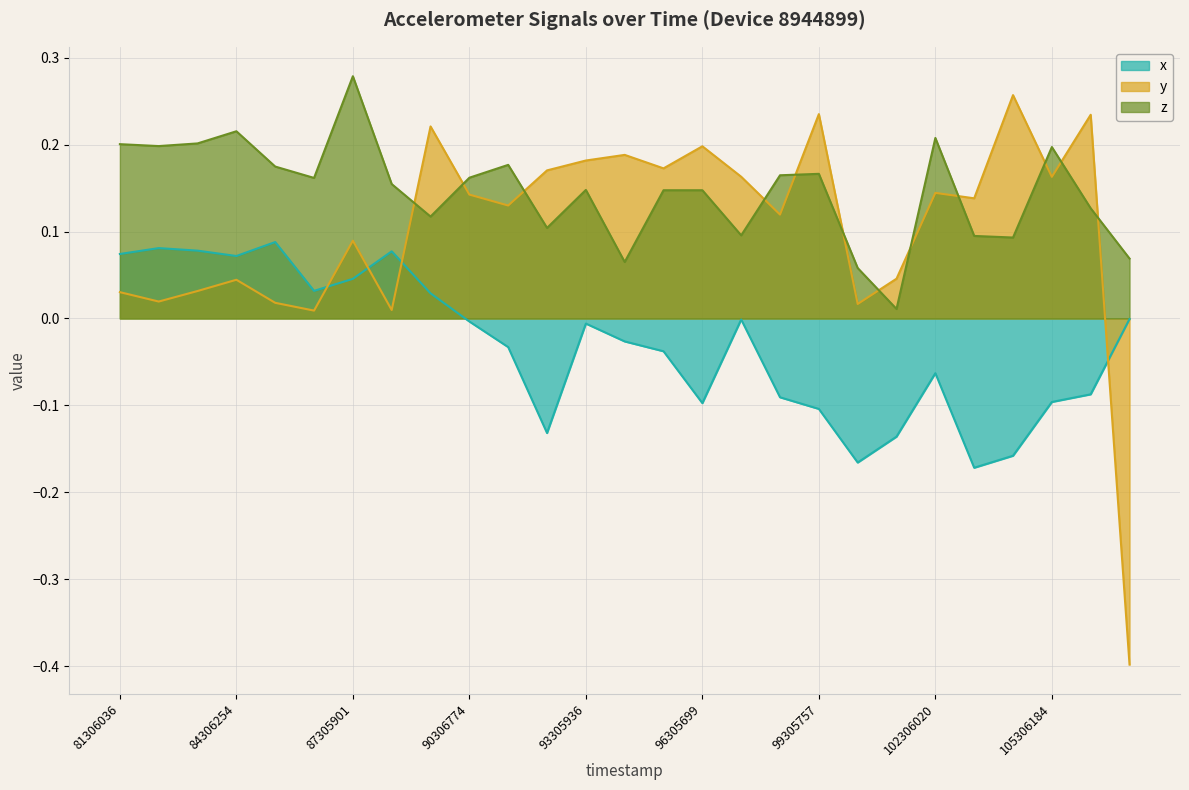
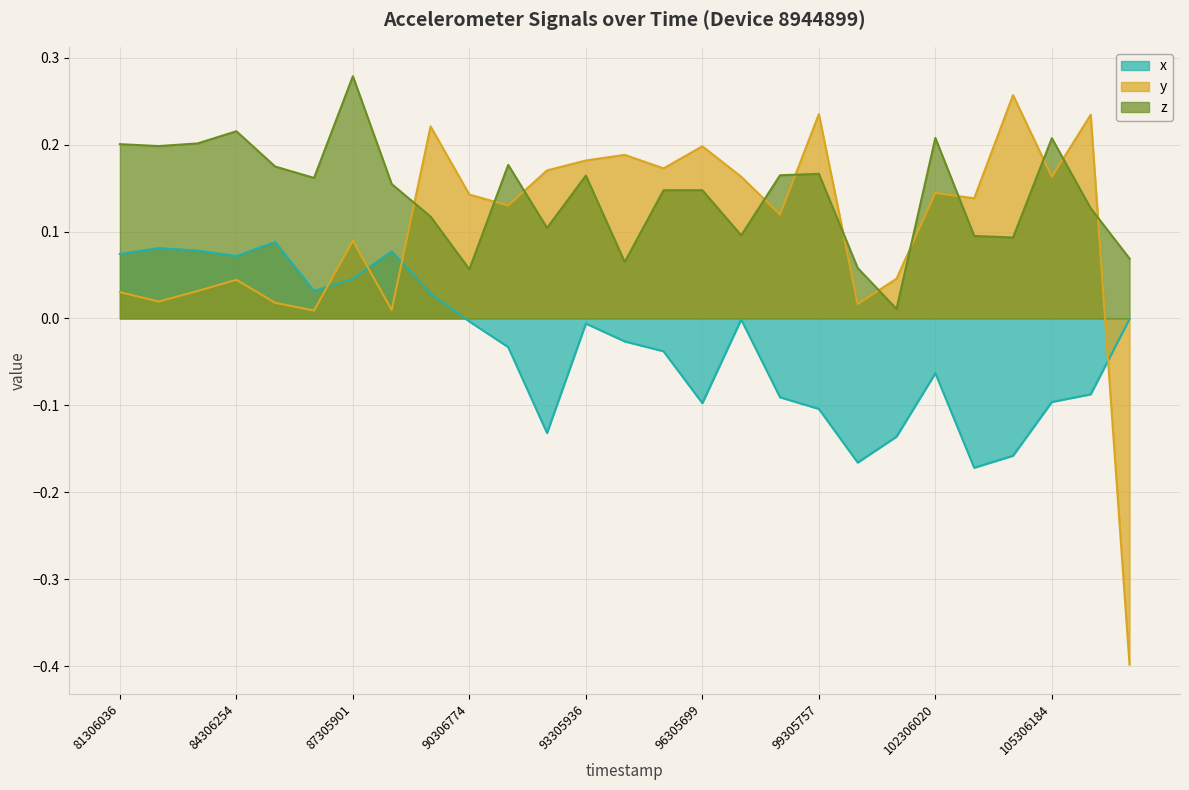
  {
    "z": {
      "81306036": 0.20,
      "84306254": 0.22,
      "87305901": 0.28,
-     "90306774": 0.16,
-     "93305936": 0.15,
+     "90306774": 0.06,
+     "93305936": 0.16,
      "96305699": 0.15,
      "99305757": 0.17,
      "102306020": 0.21,
-     "105306184": 0.20
+     "105306184": 0.21
    }
  }
